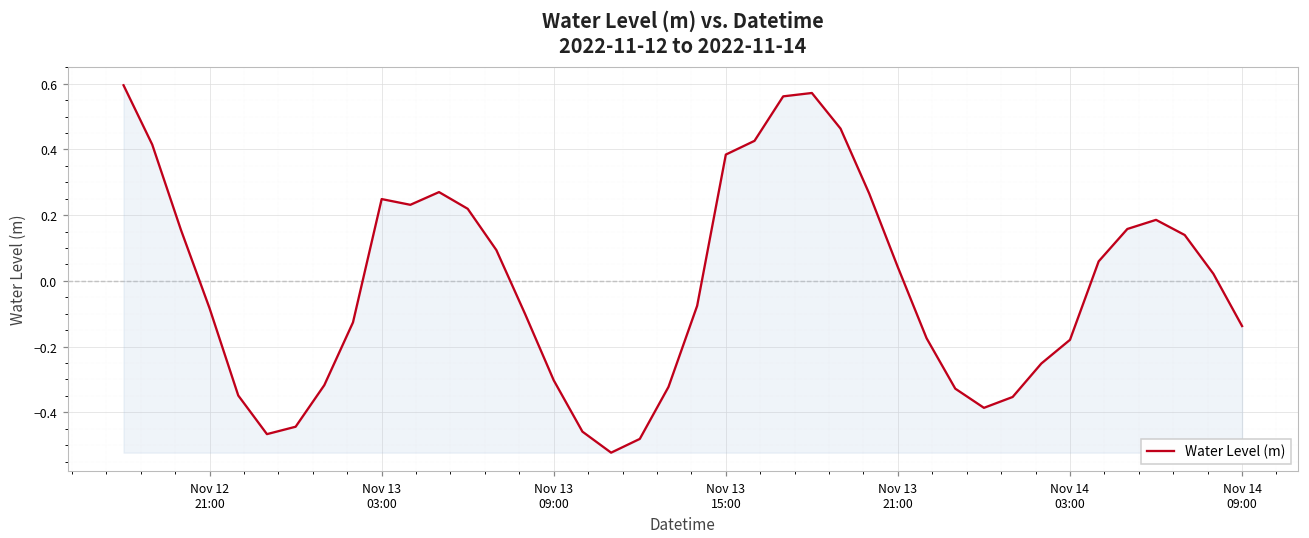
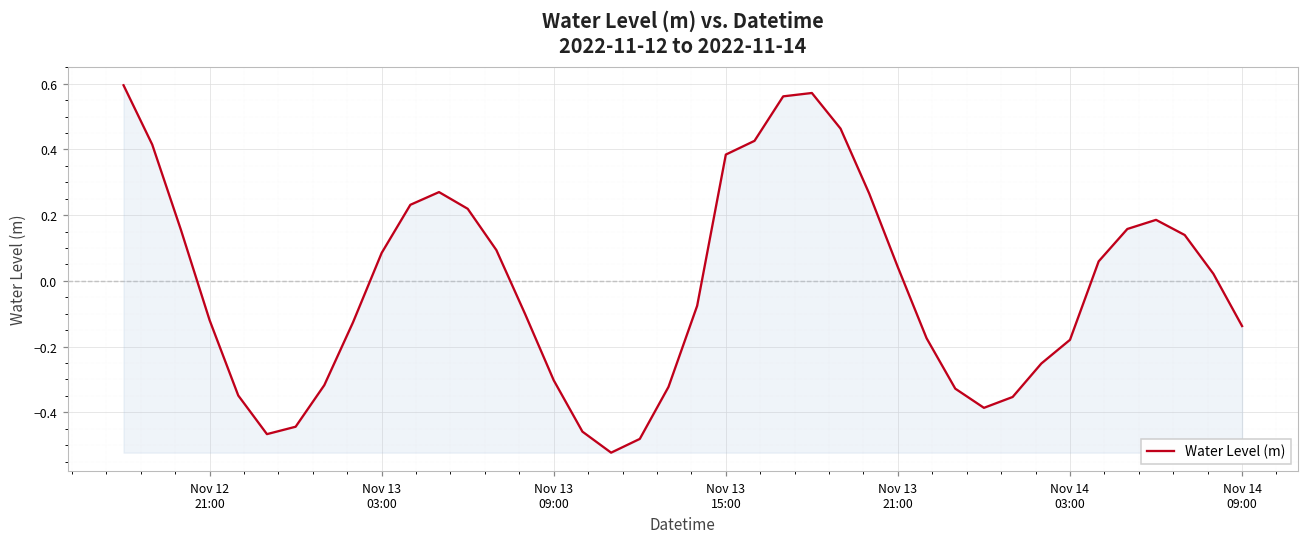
  {
-   "Nov 12 21:00": -0.08,
-   "Nov 13 03:00": 0.25,
+   "Nov 12 21:00": -0.12,
+   "Nov 13 03:00": 0.09,
    "Nov 13 09:00": -0.30,
    "Nov 13 15:00": 0.38,
    "Nov 13 21:00": 0.04,
    "Nov 14 03:00": -0.18,
    "Nov 14 09:00": -0.14
  }
